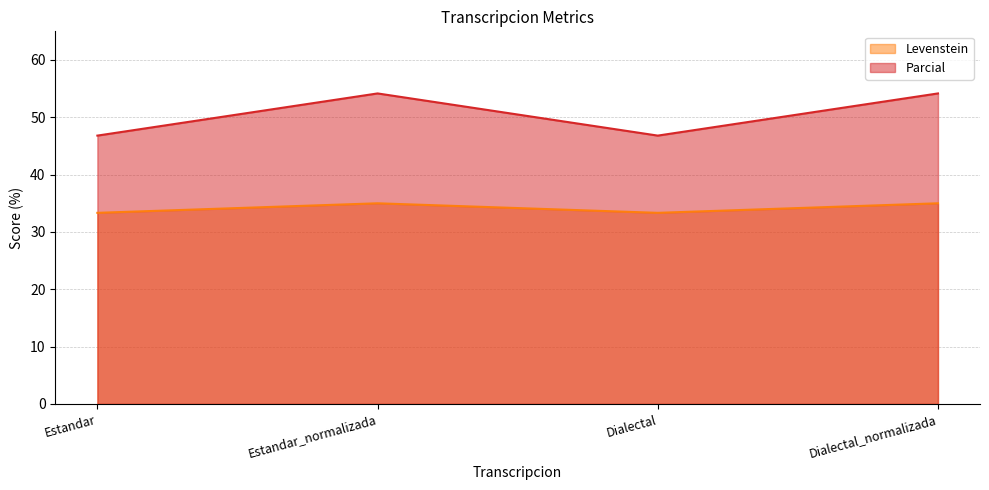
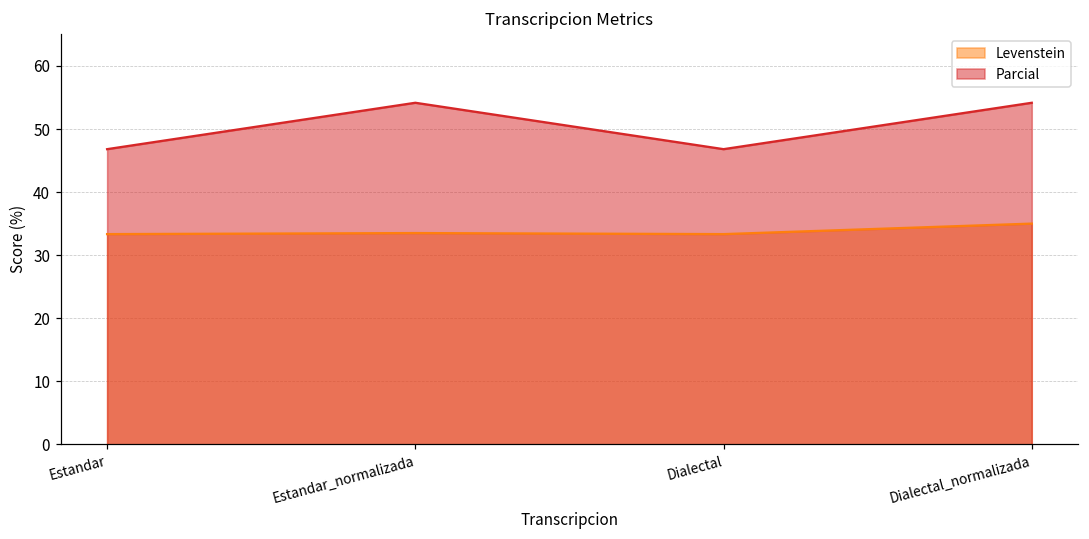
  {
    "Levenstein": {
      "Estandar": 33,
-     "Estandar_normalizada": 35,
+     "Estandar_normalizada": 34,
      "Dialectal": 33,
      "Dialectal_normalizada": 35
    },
    "Parcial": {
      "Estandar": 47,
      "Estandar_normalizada": 54,
      "Dialectal": 47,
      "Dialectal_normalizada": 54
    }
  }
